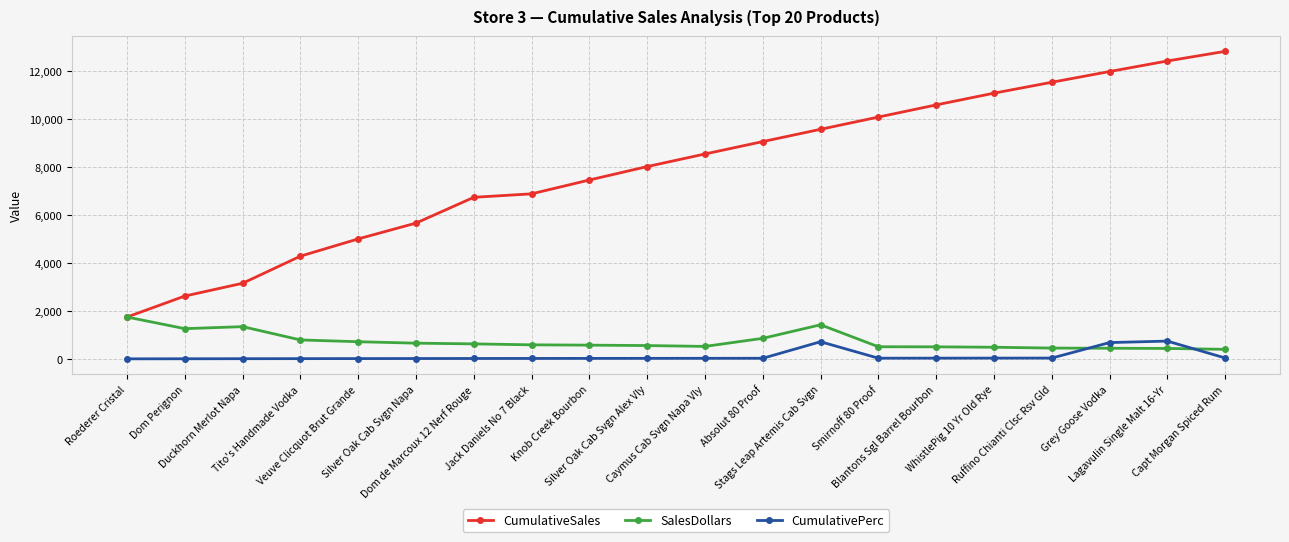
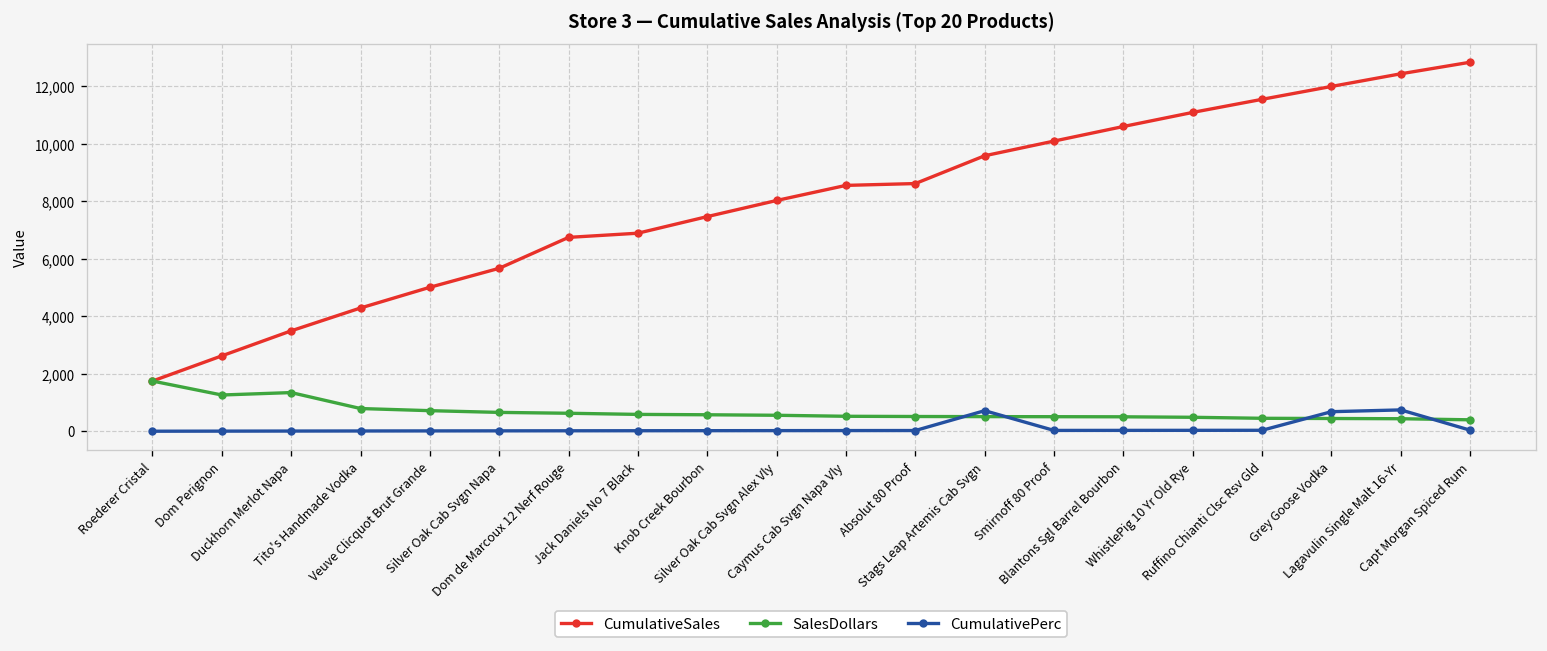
  {
    "CumulativeSales": {
      "Dom Perignon": "2,600",
-     "Duckhorn Merlot Napa": "3,200",
+     "Duckhorn Merlot Napa": "3,500",
      "Tito's Handmade Vodka": "4,300",
      "Veuve Clicquot Brut Grande": "5,000",
      "Silver Oak Cab Svgn Napa": "5,700",
      "Dom de Marcoux 12 Nerf Rouge": "6,700",
      "Jack Daniels No 7 Black": "6,900",
      "Knob Creek Bourbon": "7,500",
      "Silver Oak Cab Svgn Alex Vly": "8,000",
      "Caymus Cab Svgn Napa Vly": "8,600",
-     "Absolut 80 Proof": "9,100",
+     "Absolut 80 Proof": "8,600",
      "Stags Leap Artemis Cab Svgn": "9,600",
      "Smirnoff 80 Proof": "10,100",
      "Blantons Sgl Barrel Bourbon": "10,600",
      "WhistlePig 10 Yr Old Rye": "11,100",
      "Ruffino Chianti Clsc Rsv Gld": "11,500",
      "Grey Goose Vodka": "12,000",
      "Lagavulin Single Malt 16-Yr": "12,400",
      "Capt Morgan Spiced Rum": "12,800"
    },
    "SalesDollars": {
      "Dom Perignon": "1,300",
      "Duckhorn Merlot Napa": "1,300",
      "Tito's Handmade Vodka": "800",
      "Veuve Clicquot Brut Grande": "700",
      "Silver Oak Cab Svgn Napa": "700",
      "Dom de Marcoux 12 Nerf Rouge": "600",
      "Jack Daniels No 7 Black": "600",
      "Knob Creek Bourbon": "600",
      "Silver Oak Cab Svgn Alex Vly": "600",
      "Caymus Cab Svgn Napa Vly": "500",
-     "Absolut 80 Proof": "900",
-     "Stags Leap Artemis Cab Svgn": "1,400",
+     "Absolut 80 Proof": "500",
+     "Stags Leap Artemis Cab Svgn": "500",
      "Smirnoff 80 Proof": "500",
      "Blantons Sgl Barrel Bourbon": "500",
      "WhistlePig 10 Yr Old Rye": "500",
      "Ruffino Chianti Clsc Rsv Gld": "500",
      "Grey Goose Vodka": "400",
      "Lagavulin Single Malt 16-Yr": "400",
      "Capt Morgan Spiced Rum": "400"
    },
    "CumulativePerc": {
      "Roederer Cristal": "0",
      "Dom Perignon": "0",
      "Duckhorn Merlot Napa": "0",
      "Tito's Handmade Vodka": "0",
      "Veuve Clicquot Brut Grande": "0",
      "Silver Oak Cab Svgn Napa": "0",
      "Dom de Marcoux 12 Nerf Rouge": "0",
      "Jack Daniels No 7 Black": "0",
      "Knob Creek Bourbon": "0",
      "Silver Oak Cab Svgn Alex Vly": "0",
      "Caymus Cab Svgn Napa Vly": "0",
      "Absolut 80 Proof": "0",
      "Stags Leap Artemis Cab Svgn": "700",
      "Smirnoff 80 Proof": "0",
      "Blantons Sgl Barrel Bourbon": "0",
      "WhistlePig 10 Yr Old Rye": "0",
      "Ruffino Chianti Clsc Rsv Gld": "0",
      "Grey Goose Vodka": "700",
      "Lagavulin Single Malt 16-Yr": "700",
      "Capt Morgan Spiced Rum": "0"
    }
  }
